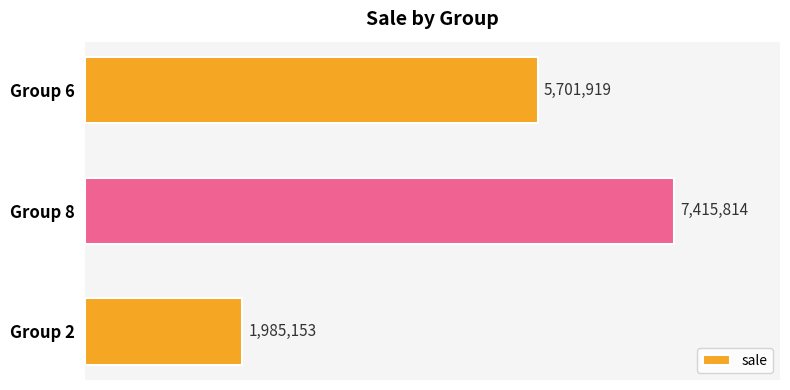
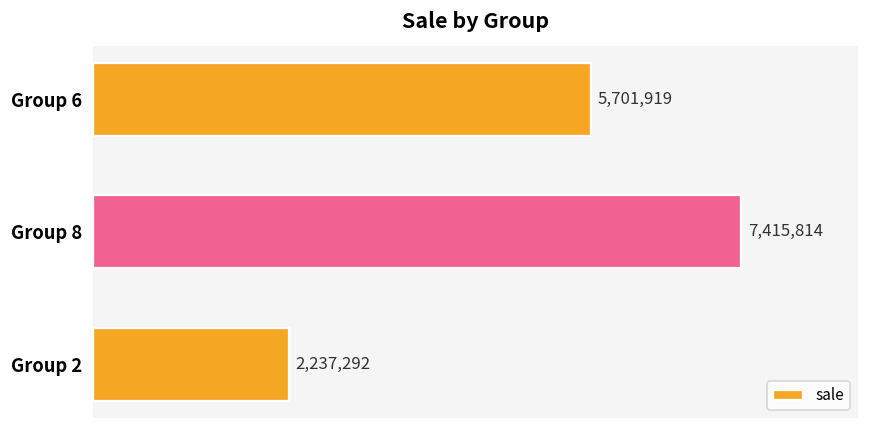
  {
    "Group 6": "5,701,919",
    "Group 8": "7,415,814",
-   "Group 2": "1,985,153"
+   "Group 2": "2,237,292"
  }
